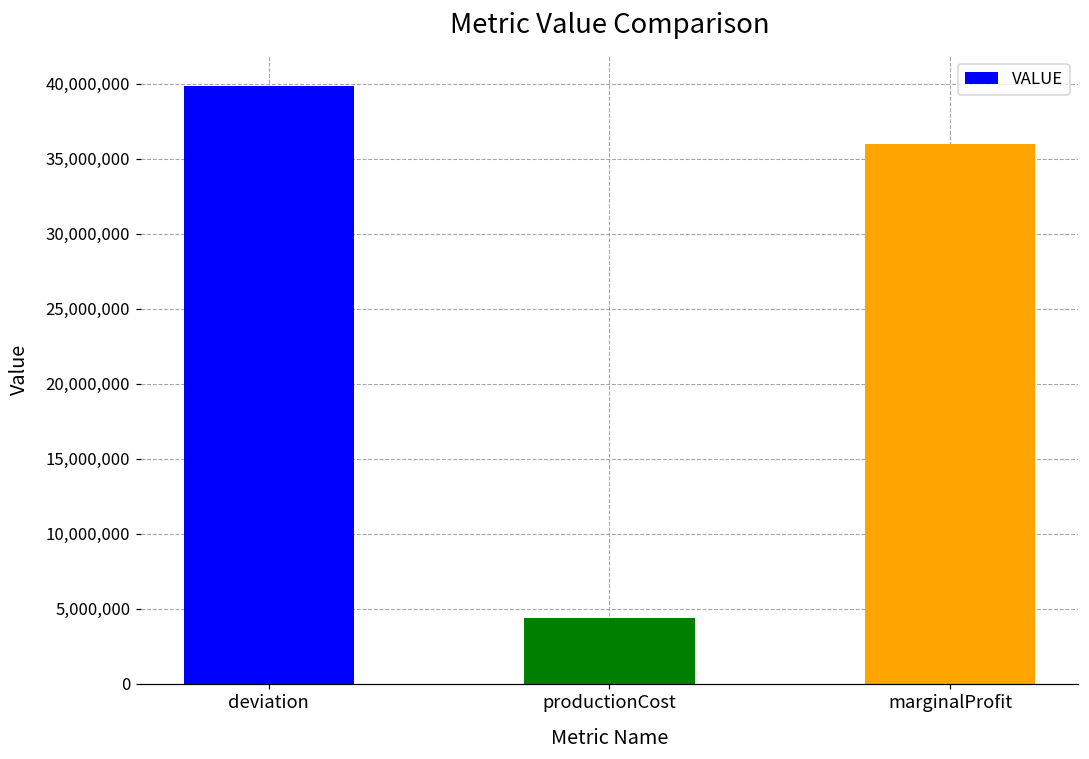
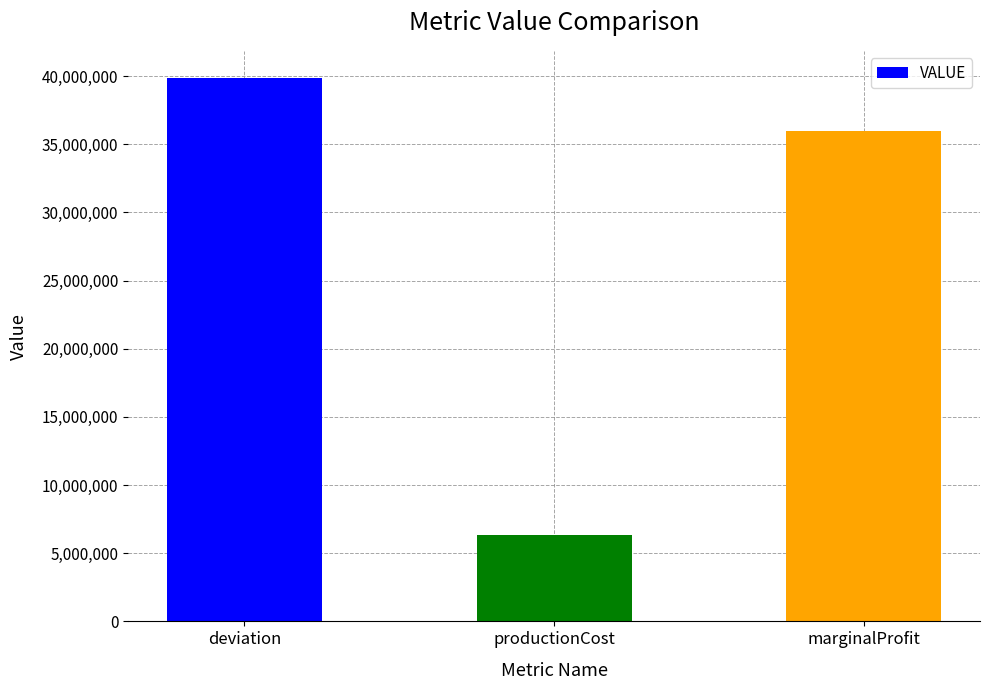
  {
    "deviation": "39,900,000",
-   "productionCost": "4,400,000",
+   "productionCost": "6,300,000",
    "marginalProfit": "36,000,000"
  }
